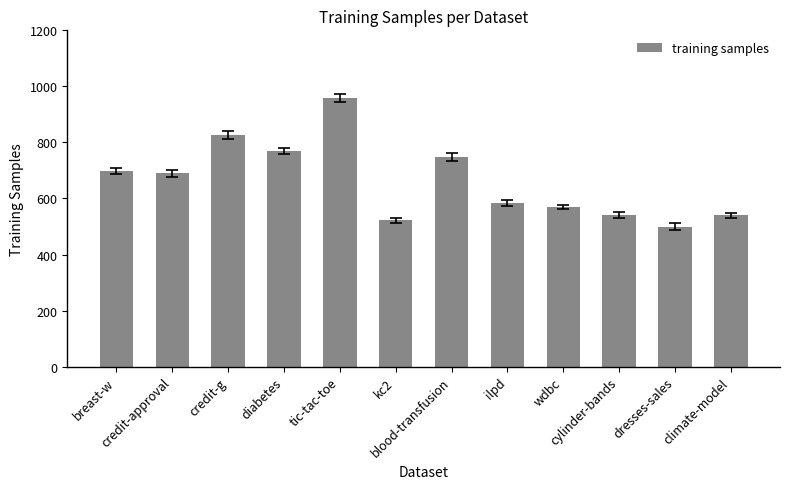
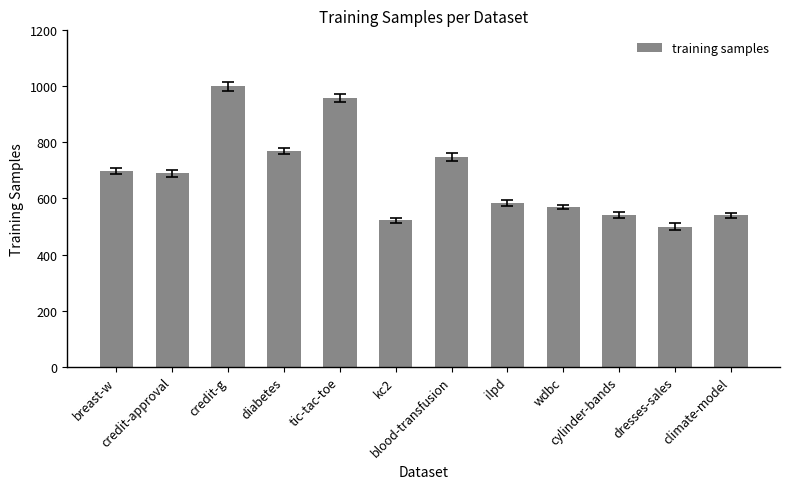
  {
    "training samples": {
      "breast-w": 700,
      "credit-approval": 690,
-     "credit-g": 830,
+     "credit-g": 1000,
      "diabetes": 770,
      "tic-tac-toe": 960,
      "kc2": 520,
      "blood-transfusion": 750,
      "ilpd": 580,
      "wdbc": 570,
      "cylinder-bands": 540,
      "dresses-sales": 500,
      "climate-model": 540
    }
  }
